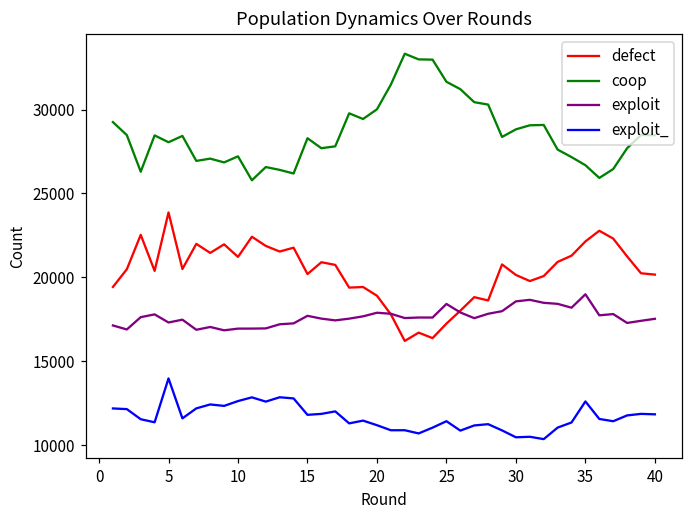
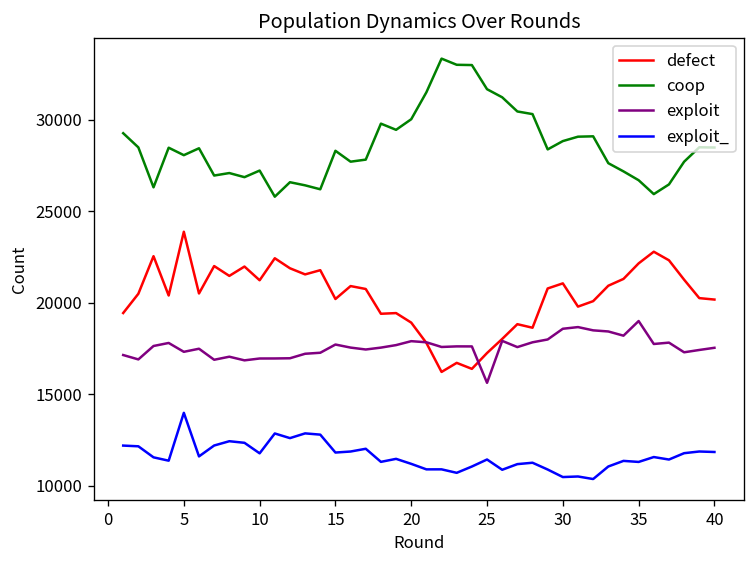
  {
    "defect": {
      "5": 23900,
      "10": 21200,
      "15": 20200,
      "20": 18900,
      "25": 17200,
-     "30": 20100,
+     "30": 21000,
      "35": 22100,
      "40": 20200
    },
    "coop": {
      "5": 28100,
      "10": 27200,
      "15": 28300,
      "20": 30000,
      "25": 31700,
      "30": 28800,
      "35": 26700
    },
    "exploit": {
      "5": 17300,
      "10": 16900,
      "15": 17700,
      "20": 17900,
-     "25": 18400,
+     "25": 15600,
      "30": 18600,
      "35": 19000,
      "40": 17500
    },
    "exploit_": {
      "5": 14000,
-     "10": 12600,
+     "10": 11800,
      "15": 11800,
      "20": 11200,
      "25": 11400,
      "30": 10500,
-     "35": 12600,
+     "35": 11300,
      "40": 11800
    }
  }
